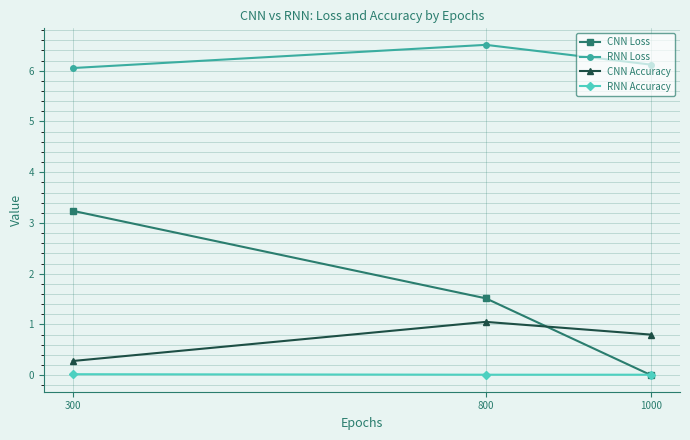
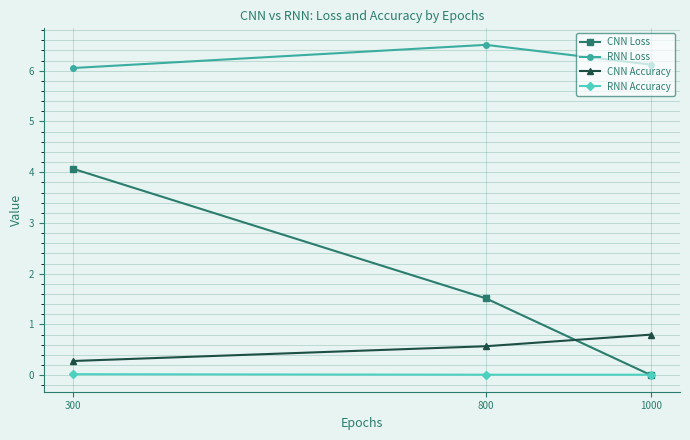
  {
    "CNN Loss": {
-     "300": 3.2,
+     "300": 4.1,
      "800": 1.5
    },
    "CNN Accuracy": {
      "300": 0.3,
-     "800": 1.1,
+     "800": 0.6,
      "1000": 0.8
    }
  }
